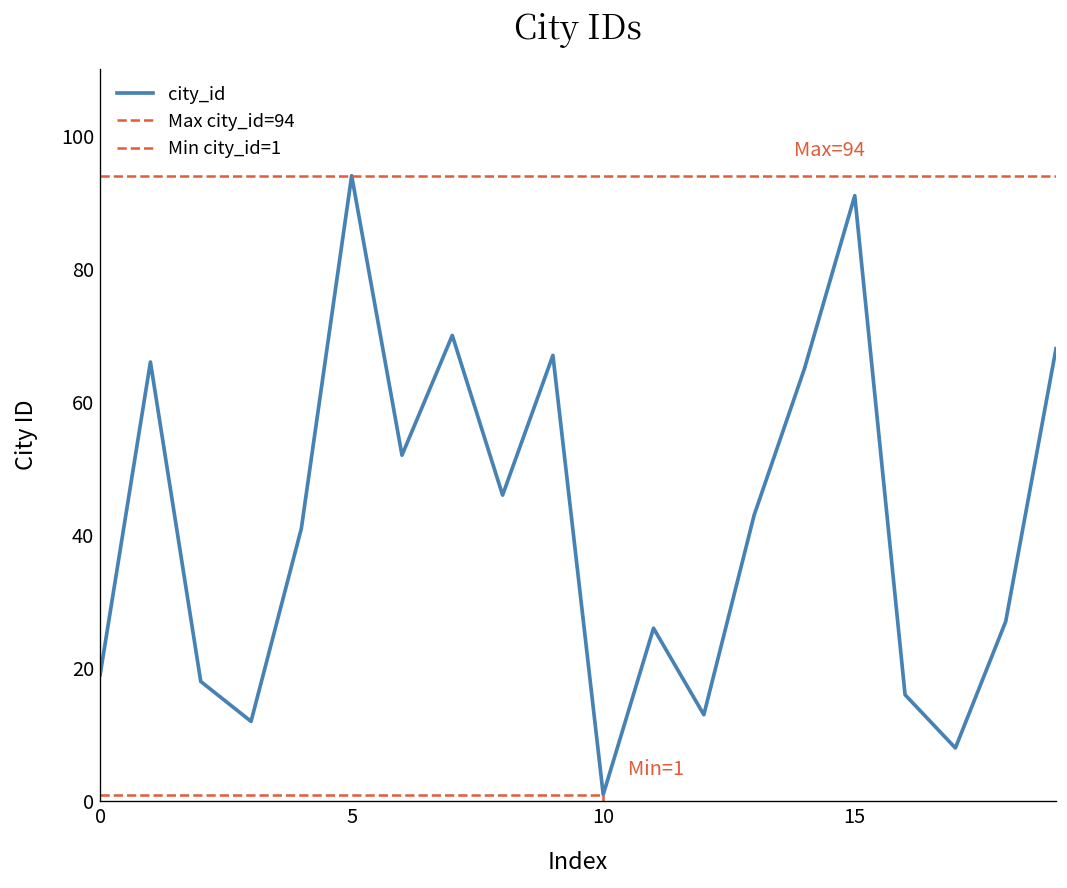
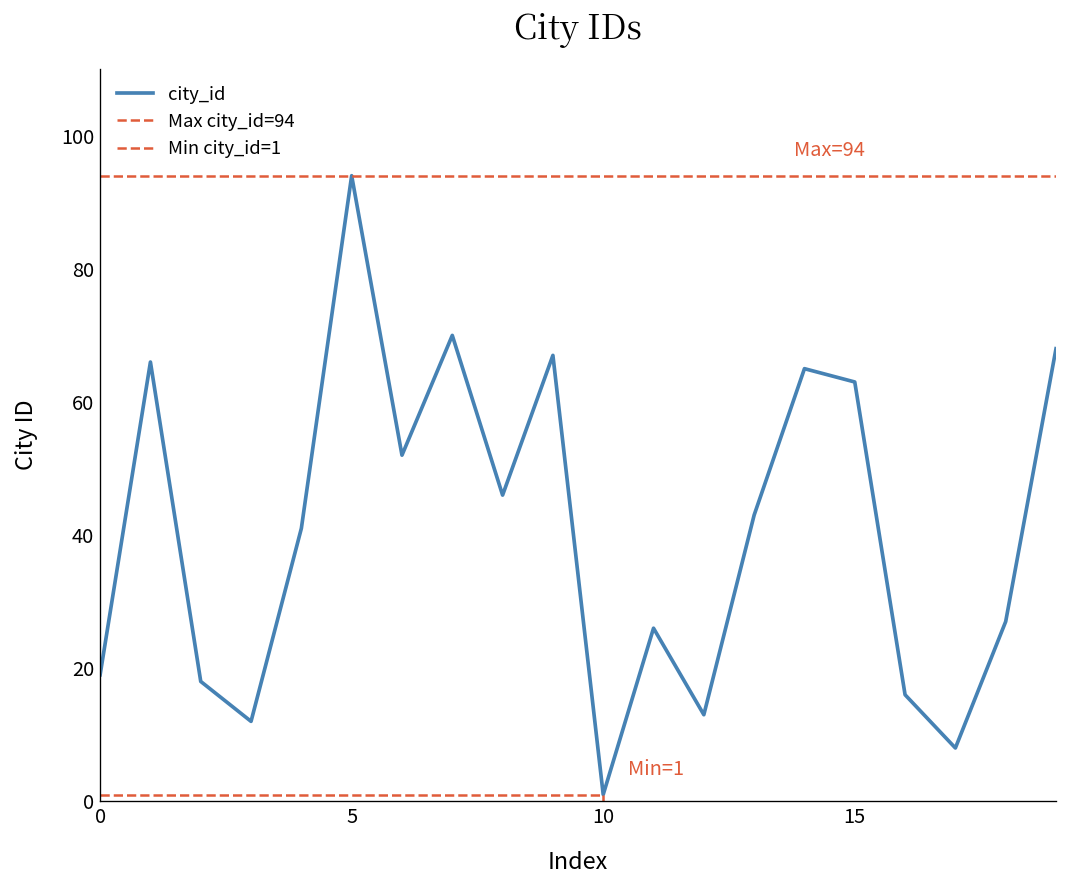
  {
    "0": 19,
    "5": 94,
-   "15": 91
+   "15": 63
  }
